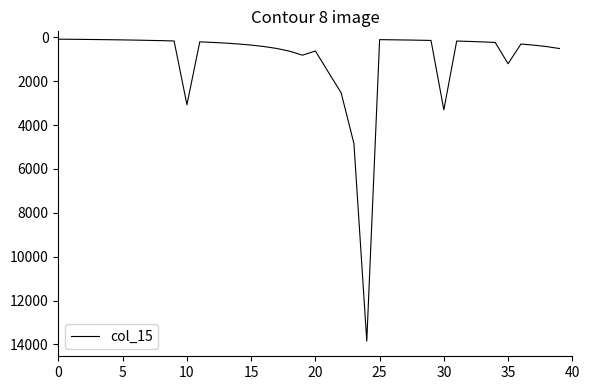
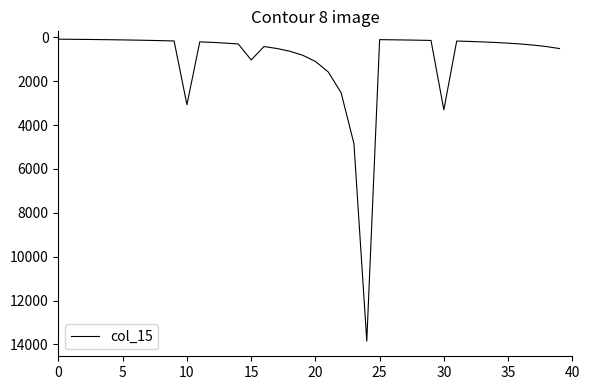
  {
    "0": 100,
    "5": 100,
    "10": 3100,
-   "15": 400,
-   "20": 600,
+   "15": 1000,
+   "20": 1100,
    "25": 100,
    "30": 3300,
-   "35": 1200
+   "35": 300
  }
